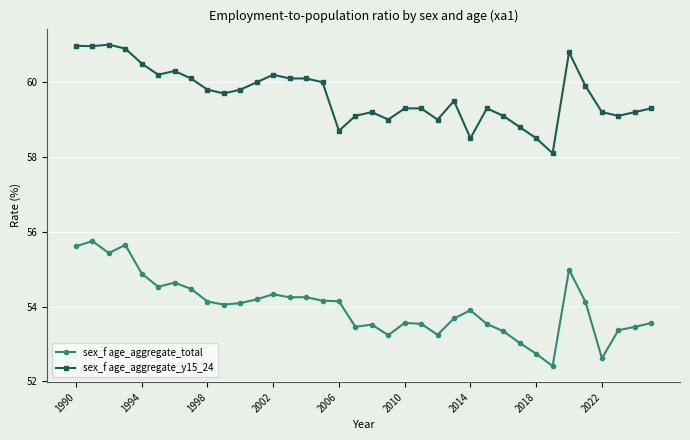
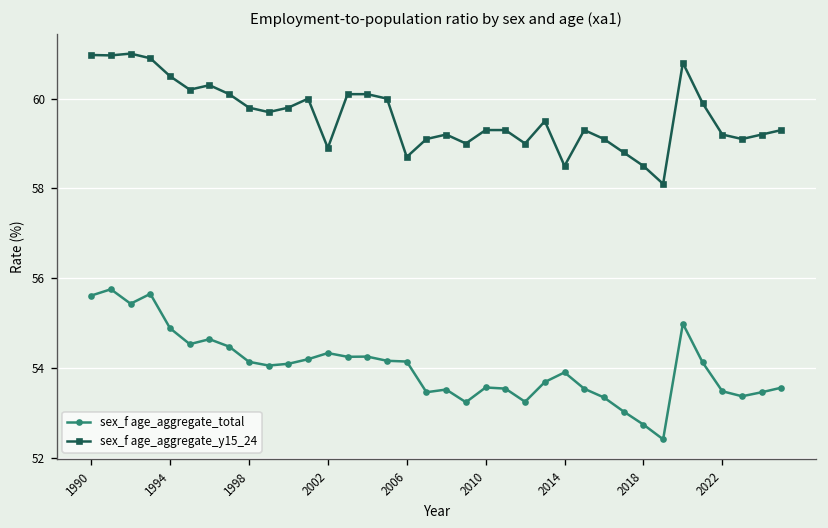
  {
    "sex_f age_aggregate_total": {
      "1990": 55.6,
      "1994": 54.9,
      "1998": 54.1,
      "2002": 54.3,
      "2006": 54.1,
      "2010": 53.6,
      "2014": 53.9,
      "2018": 52.7,
-     "2022": 52.6
+     "2022": 53.5
    },
    "sex_f age_aggregate_y15_24": {
      "1990": 61.0,
      "1994": 60.5,
      "1998": 59.8,
-     "2002": 60.2,
+     "2002": 58.9,
      "2006": 58.7,
      "2010": 59.3,
      "2014": 58.5,
      "2018": 58.5,
      "2022": 59.2
    }
  }
